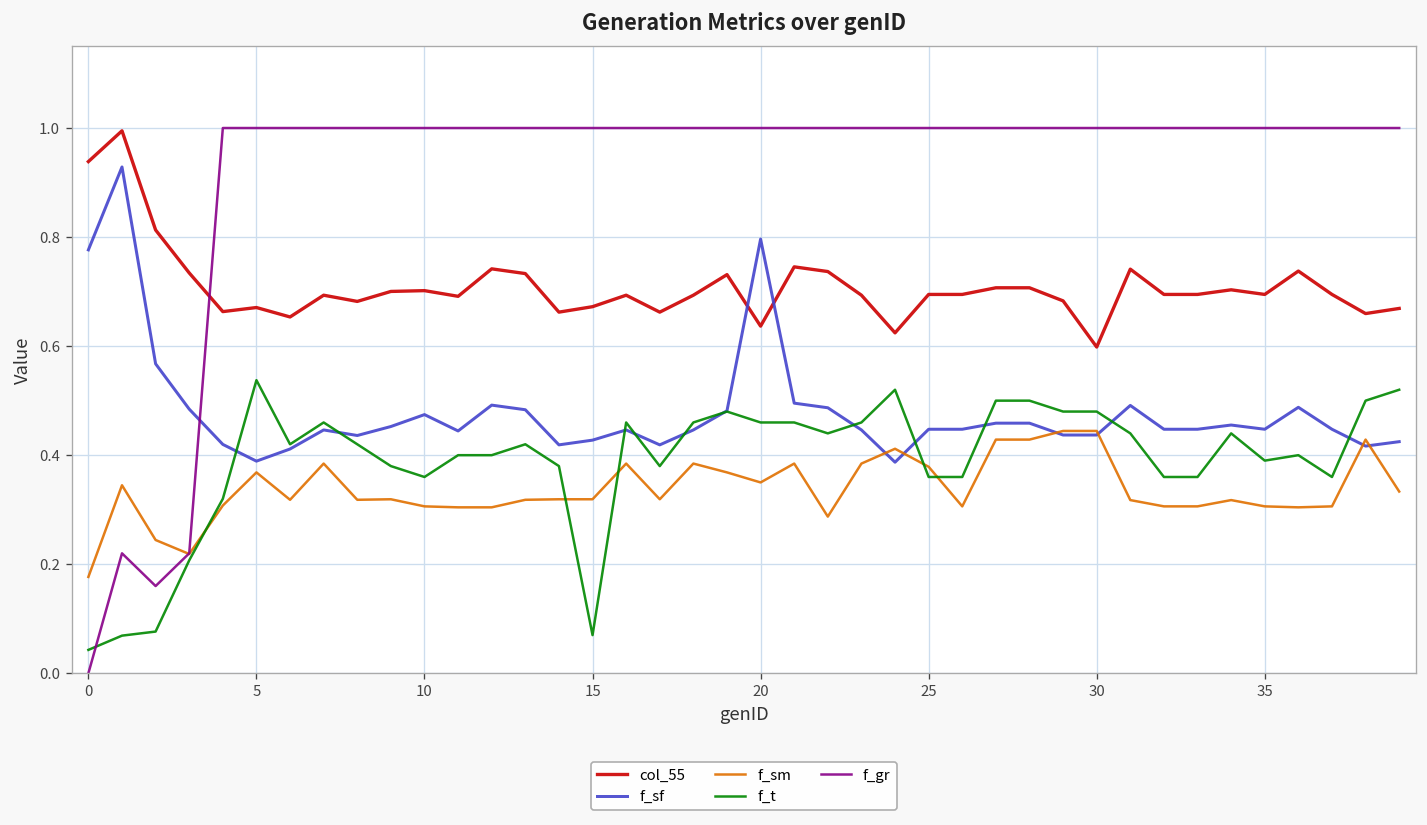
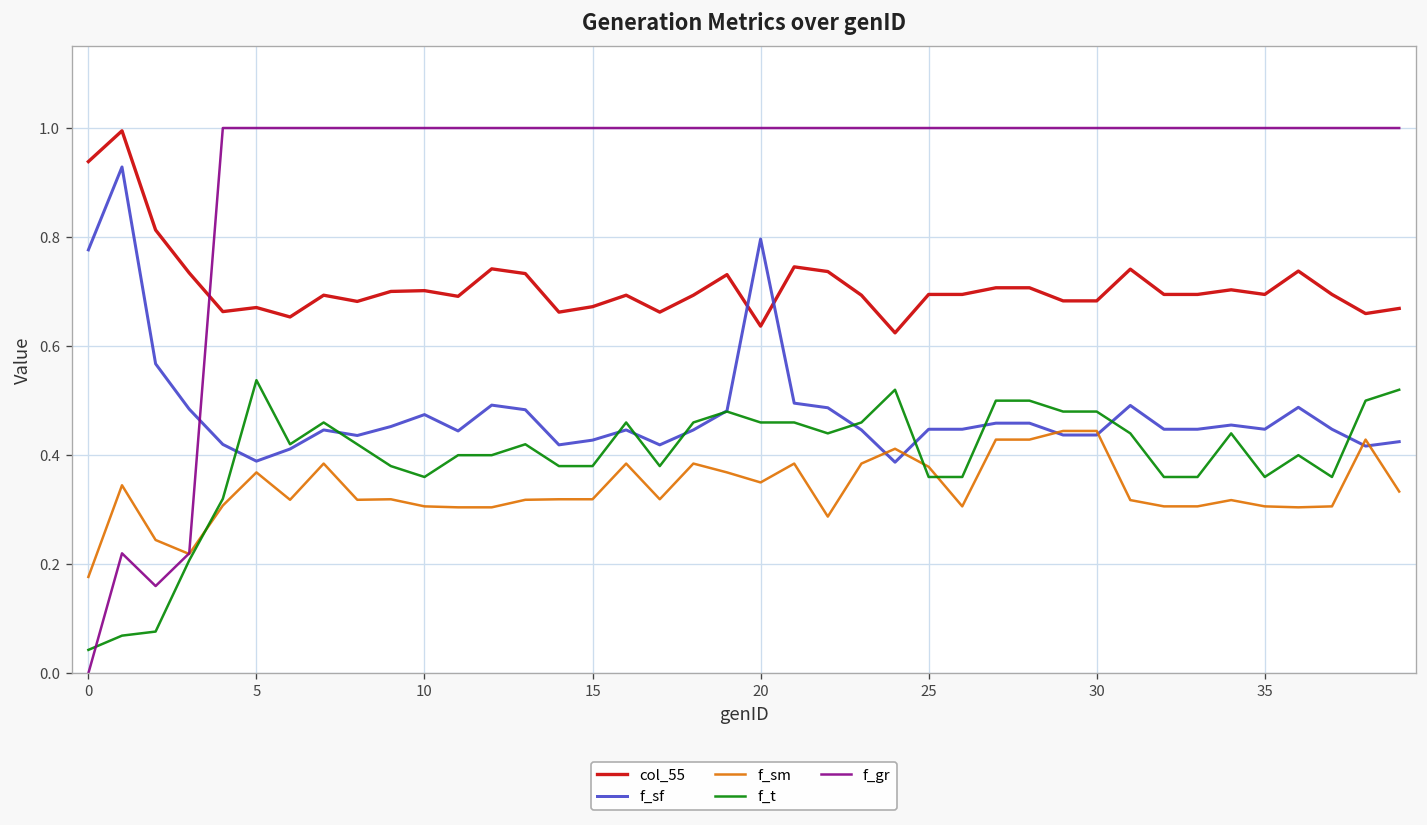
  {
    "col_55": {
      "0": 0.94,
      "5": 0.67,
      "10": 0.70,
      "15": 0.67,
      "20": 0.64,
      "25": 0.69,
-     "30": 0.60,
+     "30": 0.68,
      "35": 0.69
    },
    "f_sf": {
      "0": 0.78,
      "5": 0.39,
      "10": 0.47,
      "15": 0.43,
      "20": 0.80,
      "25": 0.45,
      "30": 0.44,
      "35": 0.45
    },
    "f_sm": {
      "0": 0.18,
      "5": 0.37,
      "10": 0.31,
      "15": 0.32,
      "20": 0.35,
      "25": 0.38,
      "30": 0.44,
      "35": 0.31
    },
    "f_t": {
      "0": 0.04,
      "5": 0.54,
      "10": 0.36,
-     "15": 0.07,
+     "15": 0.38,
      "20": 0.46,
      "25": 0.36,
      "30": 0.48,
-     "35": 0.39
+     "35": 0.36
    },
    "f_gr": {
      "0": 0.00,
      "5": 1.00,
      "10": 1.00,
      "15": 1.00,
      "20": 1.00,
      "25": 1.00,
      "30": 1.00,
      "35": 1.00
    }
  }
